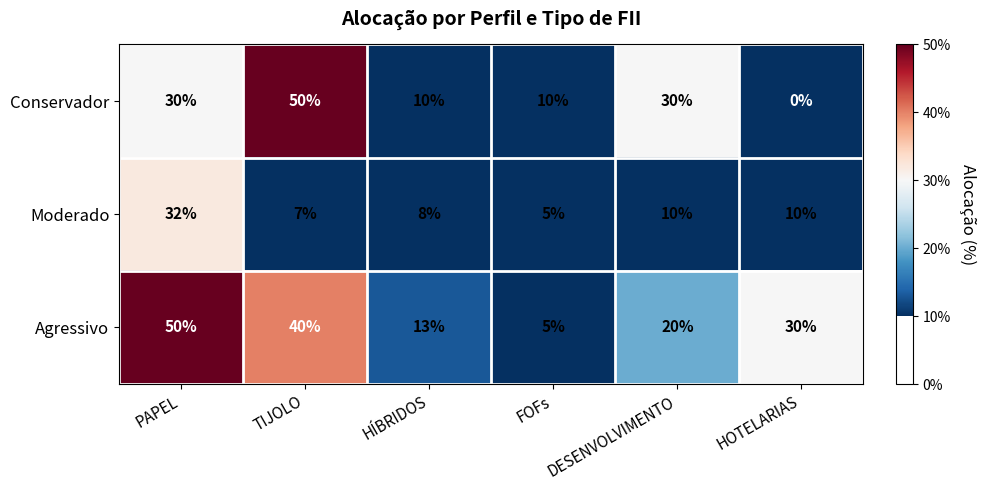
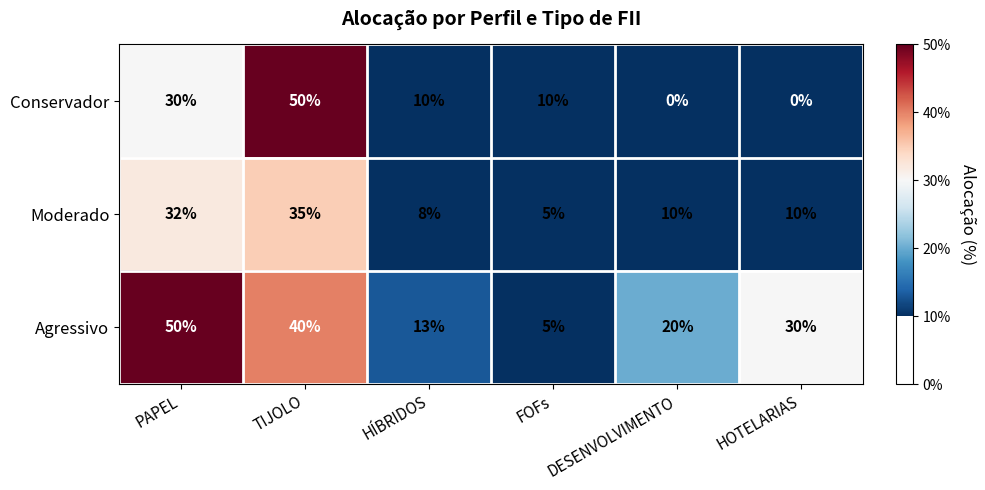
  {
    "Conservador": {
      "PAPEL": "30%",
      "TIJOLO": "50%",
      "HÍBRIDOS": "10%",
      "FOFs": "10%",
-     "DESENVOLVIMENTO": "30%",
+     "DESENVOLVIMENTO": "0%",
      "HOTELARIAS": "0%"
    },
    "Moderado": {
      "PAPEL": "32%",
-     "TIJOLO": "7%",
+     "TIJOLO": "35%",
      "HÍBRIDOS": "8%",
      "FOFs": "5%",
      "DESENVOLVIMENTO": "10%",
      "HOTELARIAS": "10%"
    },
    "Agressivo": {
      "PAPEL": "50%",
      "TIJOLO": "40%",
      "HÍBRIDOS": "13%",
      "FOFs": "5%",
      "DESENVOLVIMENTO": "20%",
      "HOTELARIAS": "30%"
    }
  }
